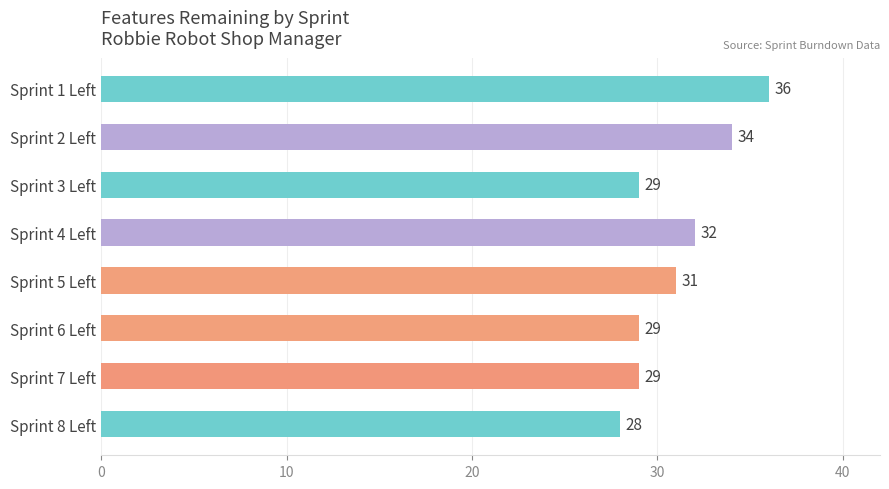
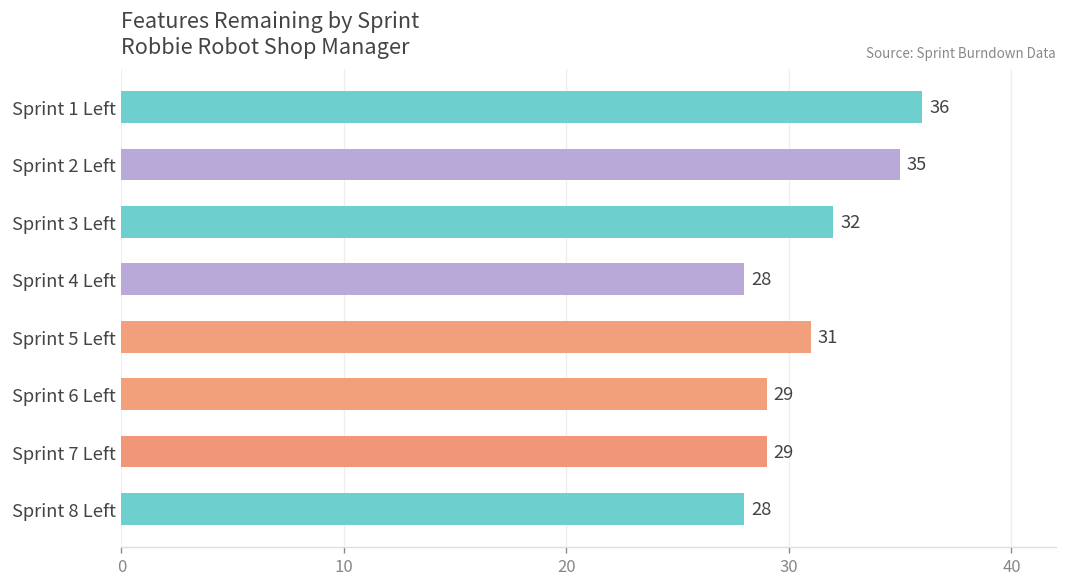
  {
    "Sprint 1 Left": 36,
-   "Sprint 2 Left": 34,
-   "Sprint 3 Left": 29,
-   "Sprint 4 Left": 32,
+   "Sprint 2 Left": 35,
+   "Sprint 3 Left": 32,
+   "Sprint 4 Left": 28,
    "Sprint 5 Left": 31,
    "Sprint 6 Left": 29,
    "Sprint 7 Left": 29,
    "Sprint 8 Left": 28
  }
